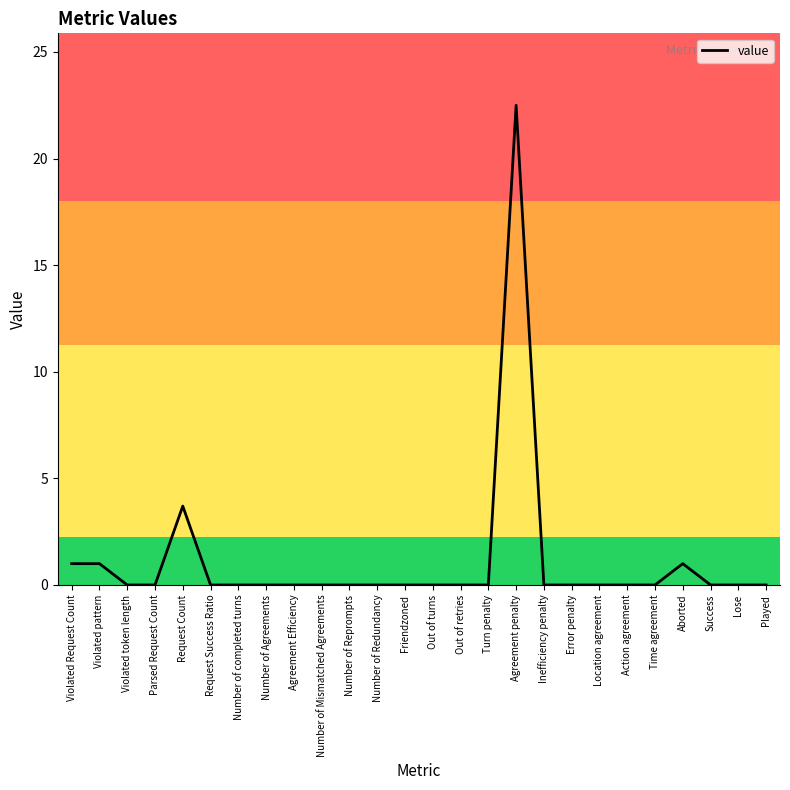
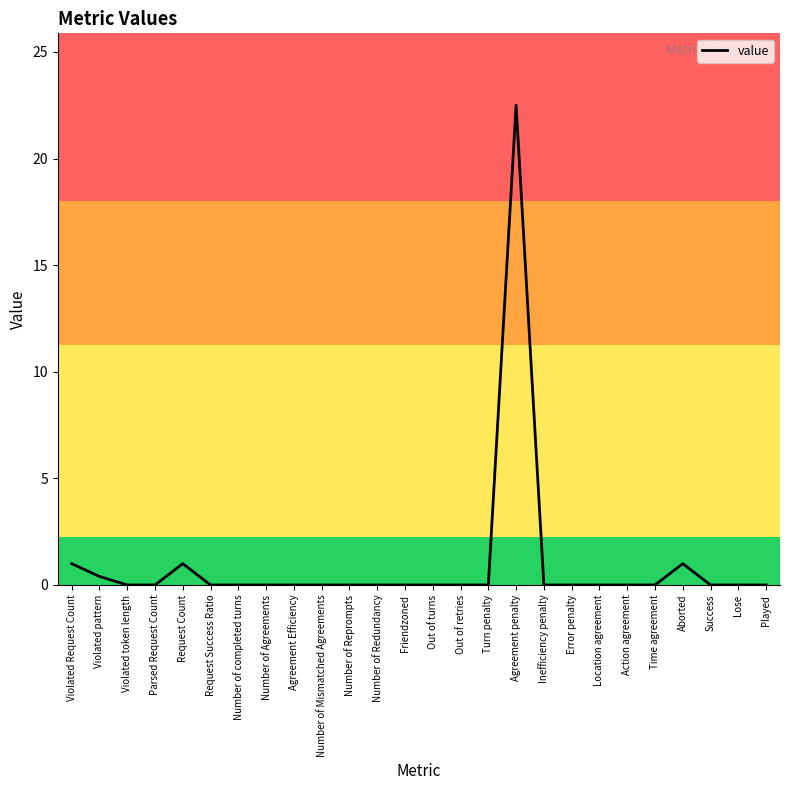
  {
    "Violated Request Count": 1.0,
-   "Violated pattern": 1.0,
+   "Violated pattern": 0.4,
    "Violated token length": 0.0,
    "Parsed Request Count": 0.0,
-   "Request Count": 3.7,
+   "Request Count": 1.0,
    "Request Success Ratio": 0.0,
    "Number of completed turns": 0.0,
    "Number of Agreements": 0.0,
    "Agreement Efficiency": 0.0,
    "Number of Mismatched Agreements": 0.0,
    "Number of Reprompts": 0.0,
    "Number of Redundancy": 0.0,
    "Friendzoned": 0.0,
    "Out of turns": 0.0,
    "Out of retries": 0.0,
    "Turn penalty": 0.0,
    "Agreement penalty": 22.5,
    "Inefficiency penalty": 0.0,
    "Error penalty": 0.0,
    "Location agreement": 0.0,
    "Action agreement": 0.0,
    "Time agreement": 0.0,
    "Aborted": 1.0,
    "Success": 0.0,
    "Lose": 0.0,
    "Played": 0.0
  }
